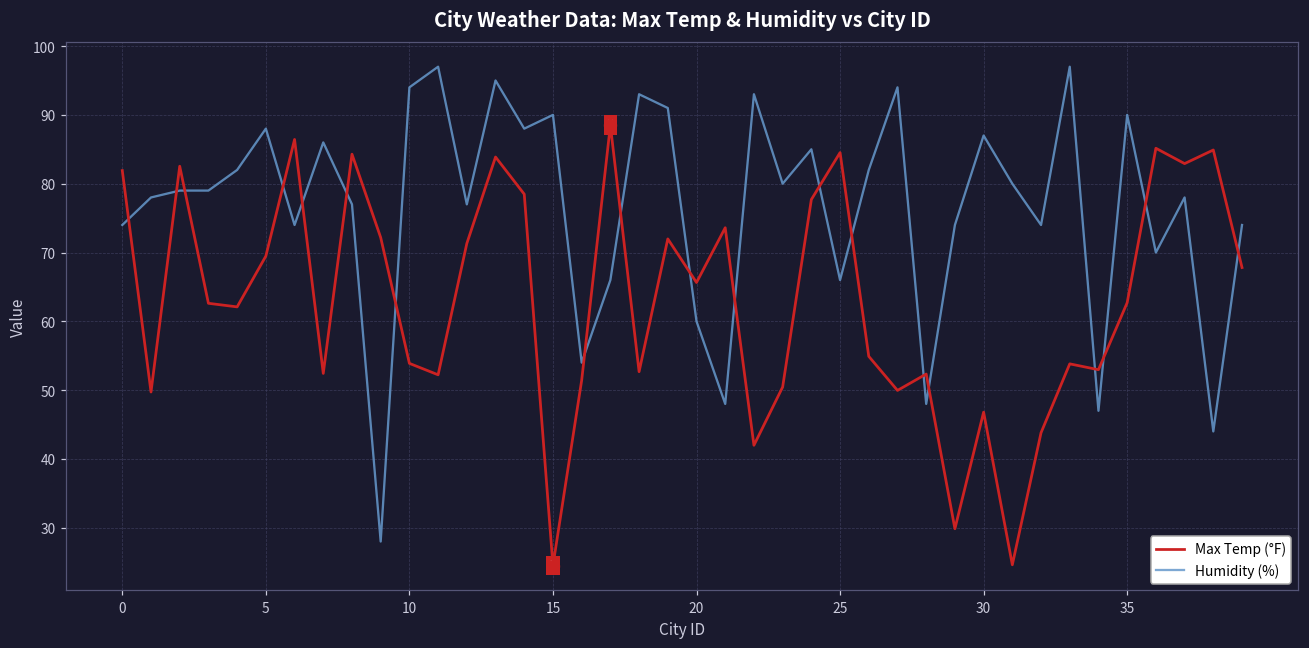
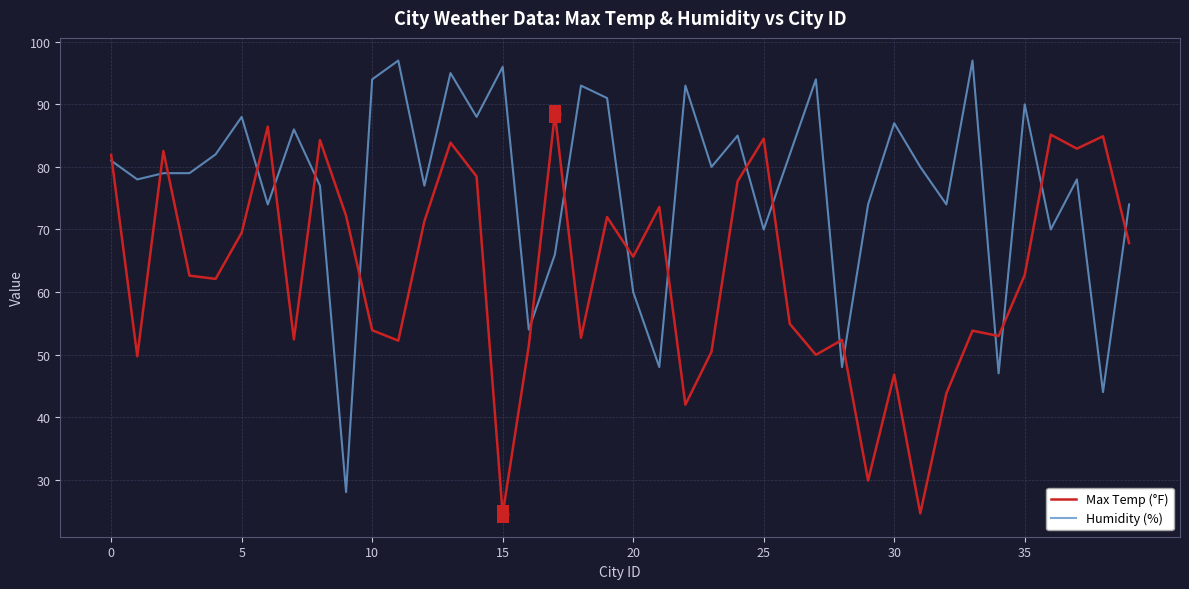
  {
    "Humidity (%)": {
-     "0": 74,
+     "0": 81,
      "5": 88,
      "10": 94,
-     "15": 90,
+     "15": 96,
      "20": 60,
-     "25": 66,
+     "25": 70,
      "30": 87,
      "35": 90
    }
  }
